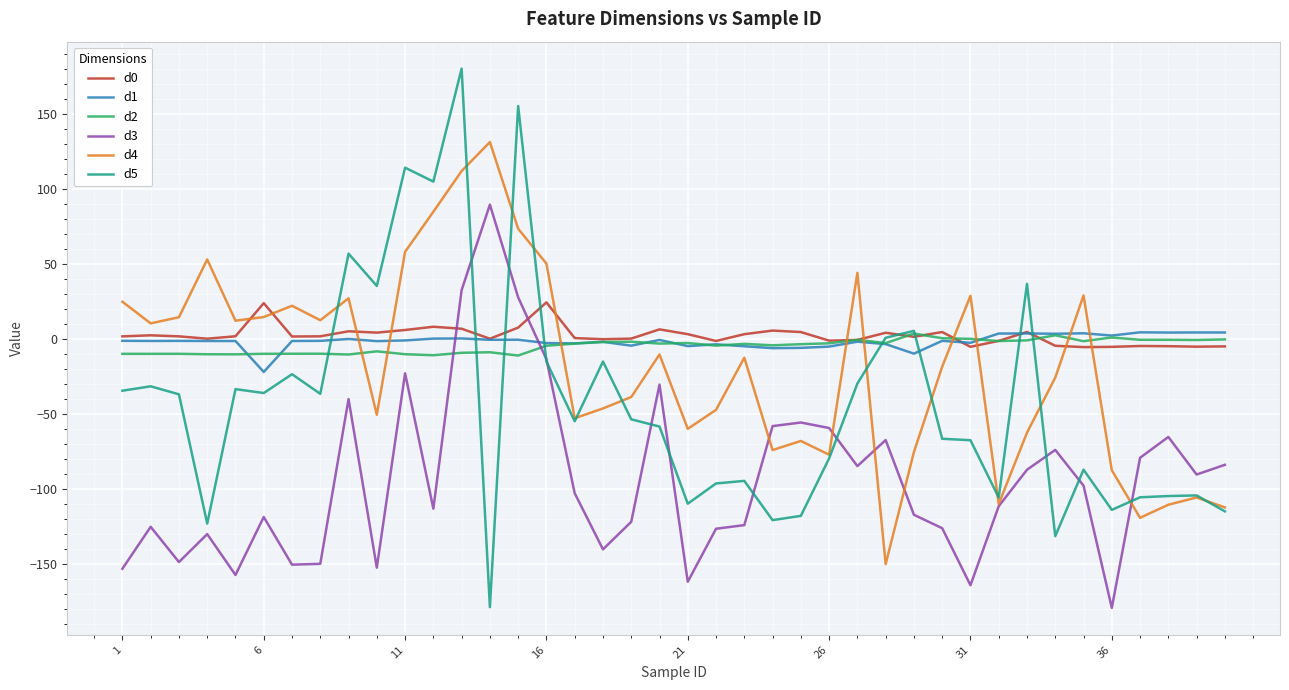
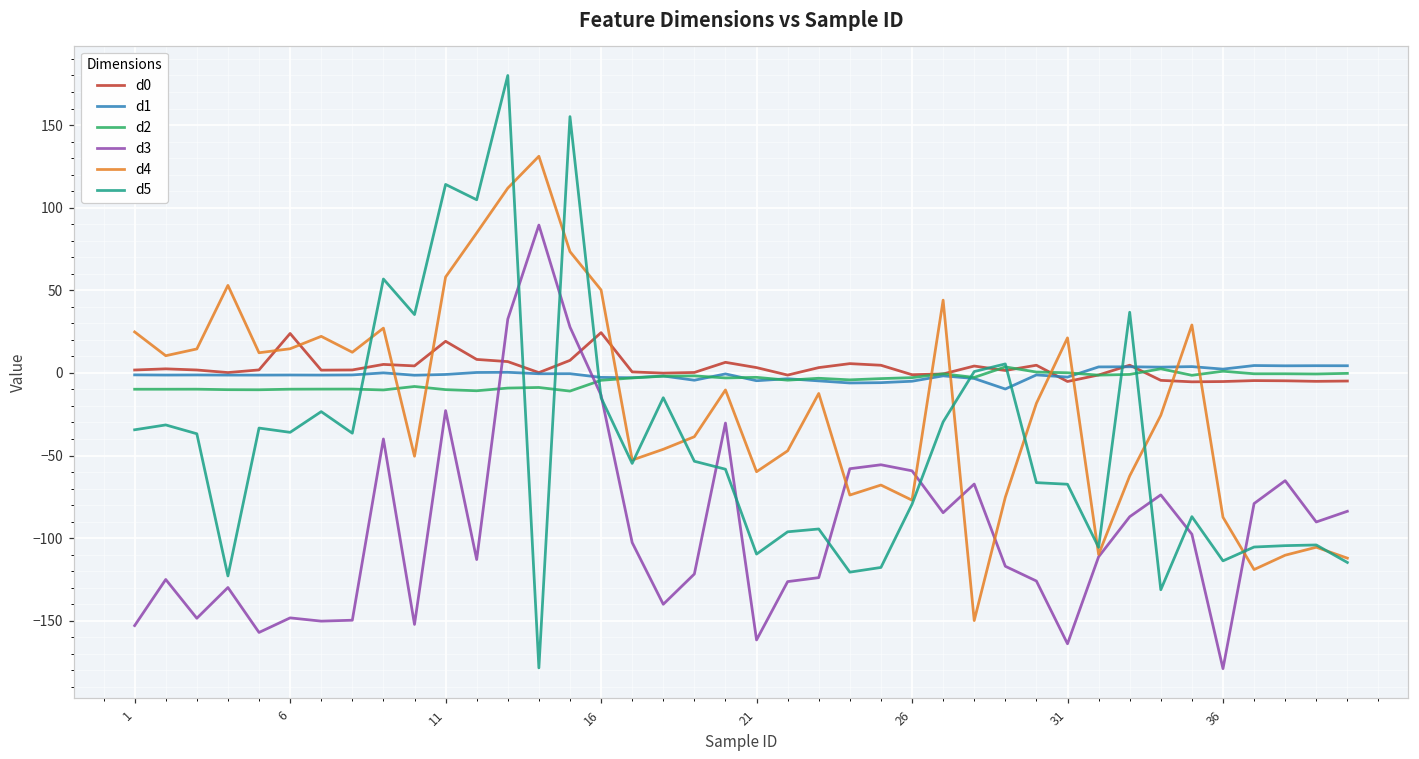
  {
    "d0": {
      "1": 2,
      "6": 24,
-     "11": 6,
+     "11": 19,
      "16": 24,
      "21": 3,
      "26": -1,
      "31": -5,
      "36": -5
    },
    "d1": {
      "1": -1,
-     "6": -22,
+     "6": -1,
      "11": -1,
      "16": -3,
      "21": -5,
      "26": -5,
      "31": -3
    },
    "d3": {
      "1": -153,
-     "6": -118,
+     "6": -148,
      "11": -23,
      "21": -162,
      "26": -59,
      "31": -164,
      "36": -179
    },
    "d4": {
      "1": 25,
      "6": 15,
      "11": 58,
      "16": 50,
      "21": -60,
      "26": -77,
-     "31": 29,
+     "31": 21,
      "36": -87
    }
  }
